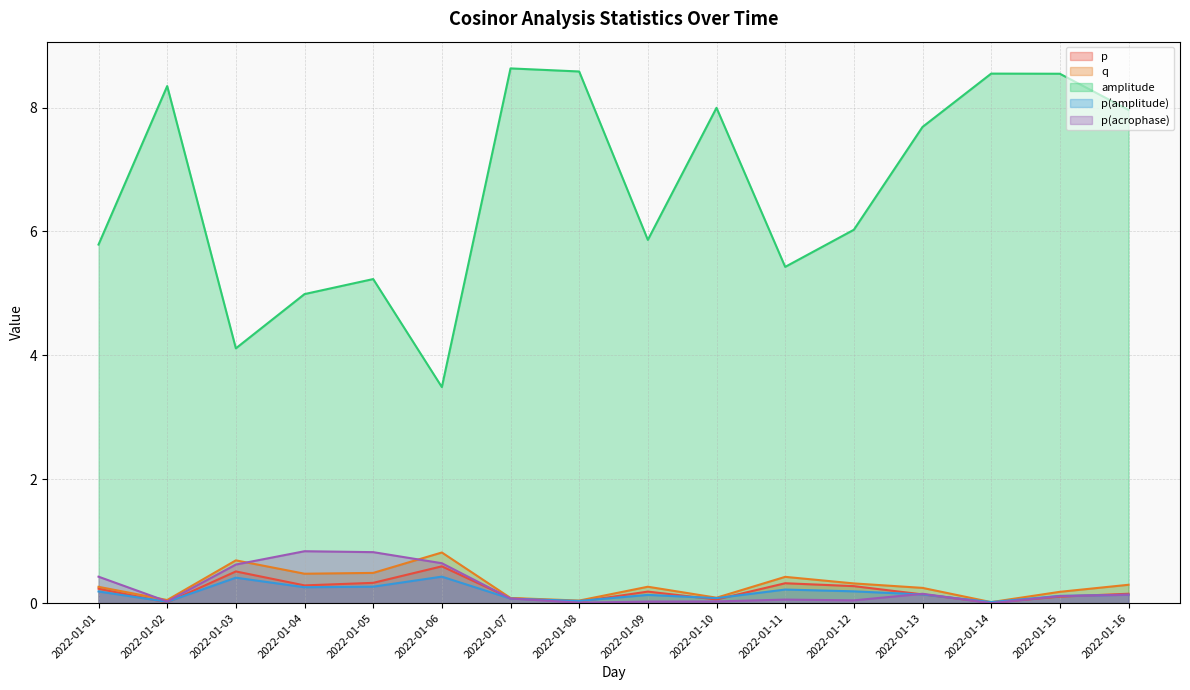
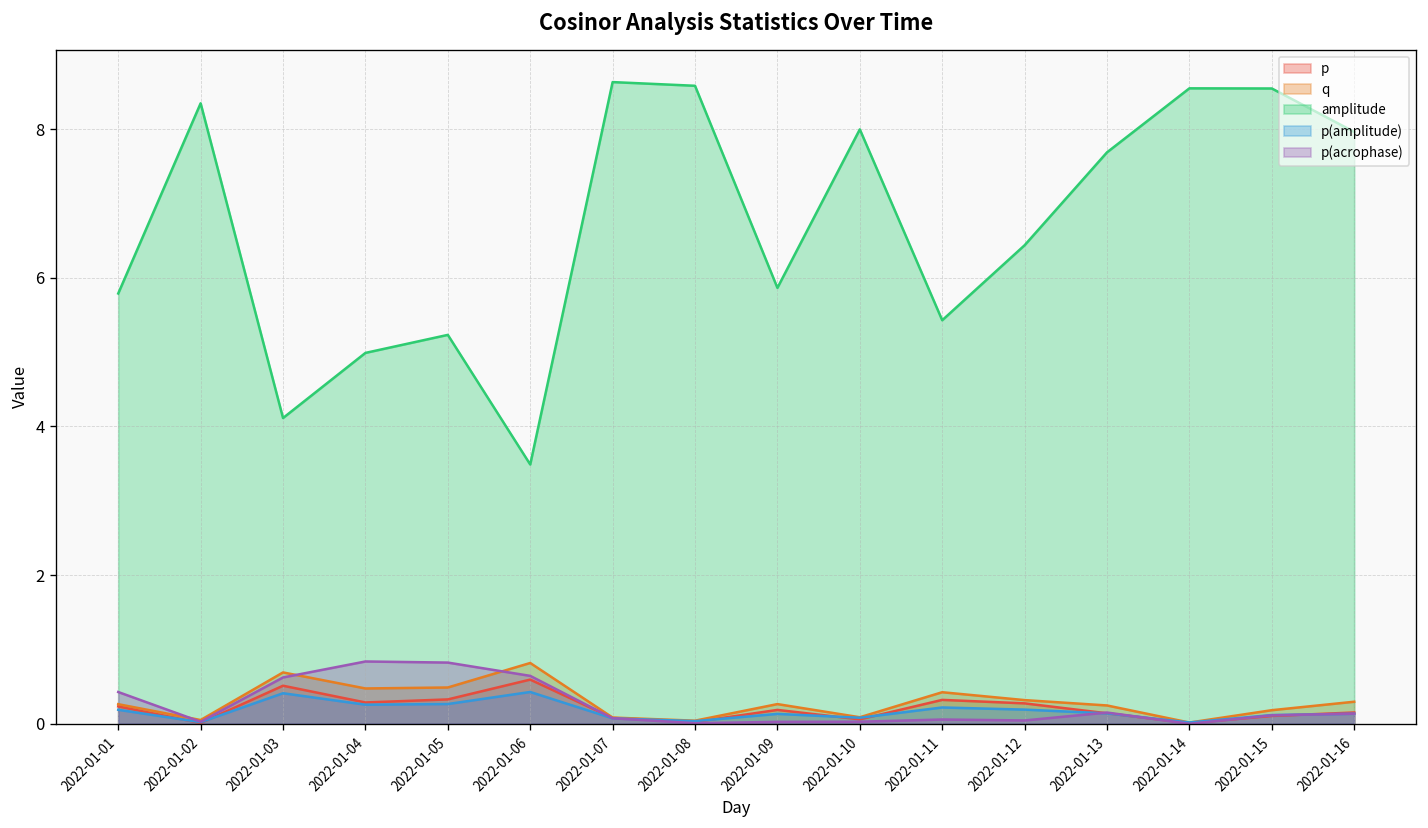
  {
    "amplitude": {
      "2022-01-01": 5.8,
      "2022-01-02": 8.3,
      "2022-01-03": 4.1,
      "2022-01-04": 5.0,
      "2022-01-05": 5.2,
      "2022-01-06": 3.5,
      "2022-01-07": 8.6,
      "2022-01-08": 8.6,
      "2022-01-09": 5.9,
      "2022-01-10": 8.0,
      "2022-01-11": 5.4,
-     "2022-01-12": 6.0,
+     "2022-01-12": 6.4,
      "2022-01-13": 7.7,
      "2022-01-14": 8.5,
      "2022-01-15": 8.5
    },
    "p(amplitude)": {
      "2022-01-01": 0.2,
      "2022-01-03": 0.4,
      "2022-01-05": 0.3,
      "2022-01-06": 0.4,
      "2022-01-09": 0.1,
      "2022-01-11": 0.2,
      "2022-01-12": 0.2
    },
    "p(acrophase)": {
      "2022-01-01": 0.4,
      "2022-01-03": 0.6,
      "2022-01-04": 0.8,
      "2022-01-05": 0.8,
      "2022-01-06": 0.6,
      "2022-01-09": 0.0,
      "2022-01-11": 0.1,
      "2022-01-12": 0.0
    }
  }
